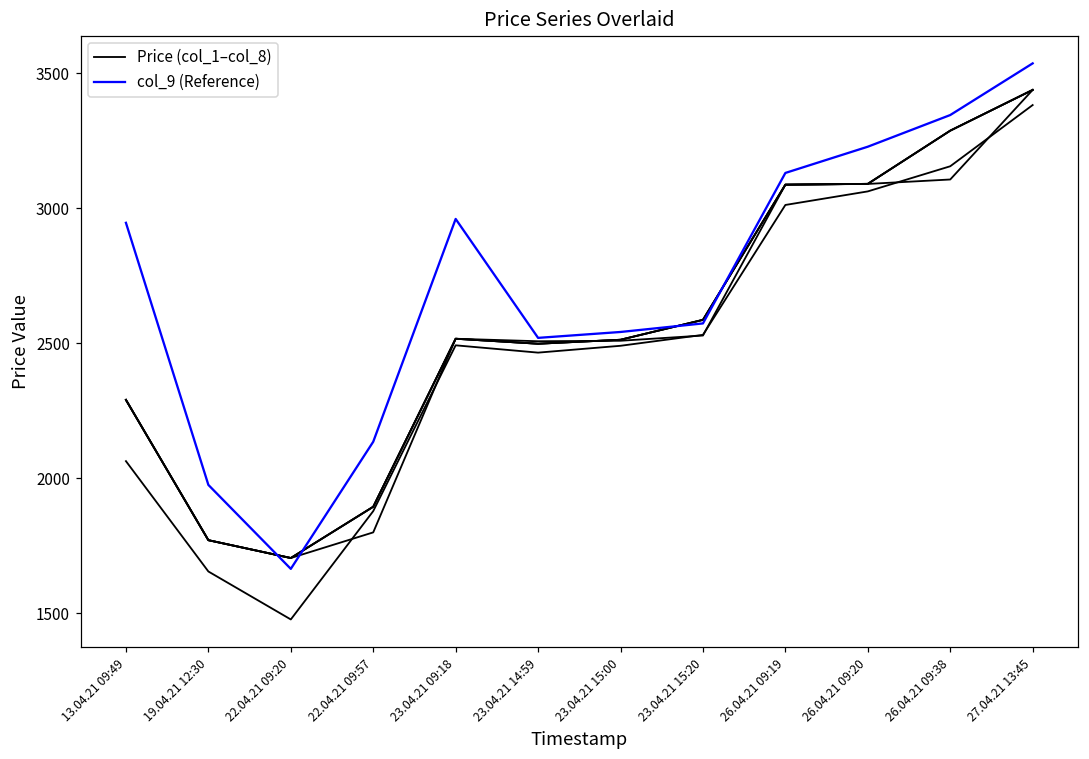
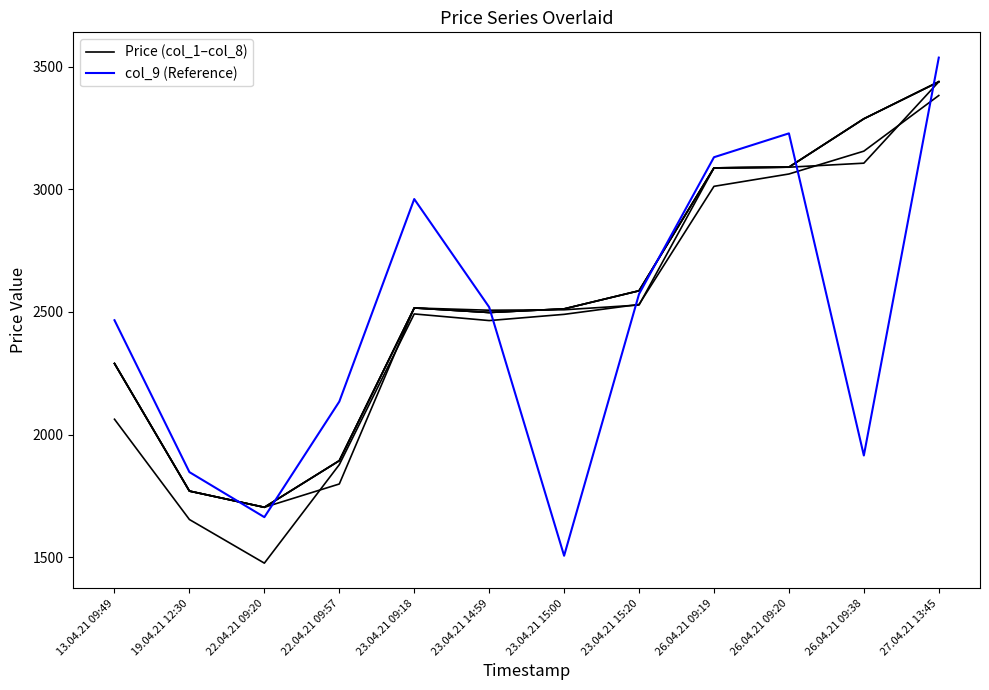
  {
    "col_9 (Reference)": {
-     "13.04.21 09:49": 2950,
-     "19.04.21 12:30": 1970,
+     "13.04.21 09:49": 2470,
+     "19.04.21 12:30": 1850,
      "22.04.21 09:20": 1660,
      "22.04.21 09:57": 2130,
      "23.04.21 09:18": 2960,
      "23.04.21 14:59": 2520,
-     "23.04.21 15:00": 2540,
+     "23.04.21 15:00": 1510,
      "23.04.21 15:20": 2570,
      "26.04.21 09:19": 3130,
      "26.04.21 09:20": 3230,
-     "26.04.21 09:38": 3340,
+     "26.04.21 09:38": 1920,
      "27.04.21 13:45": 3540
    }
  }
